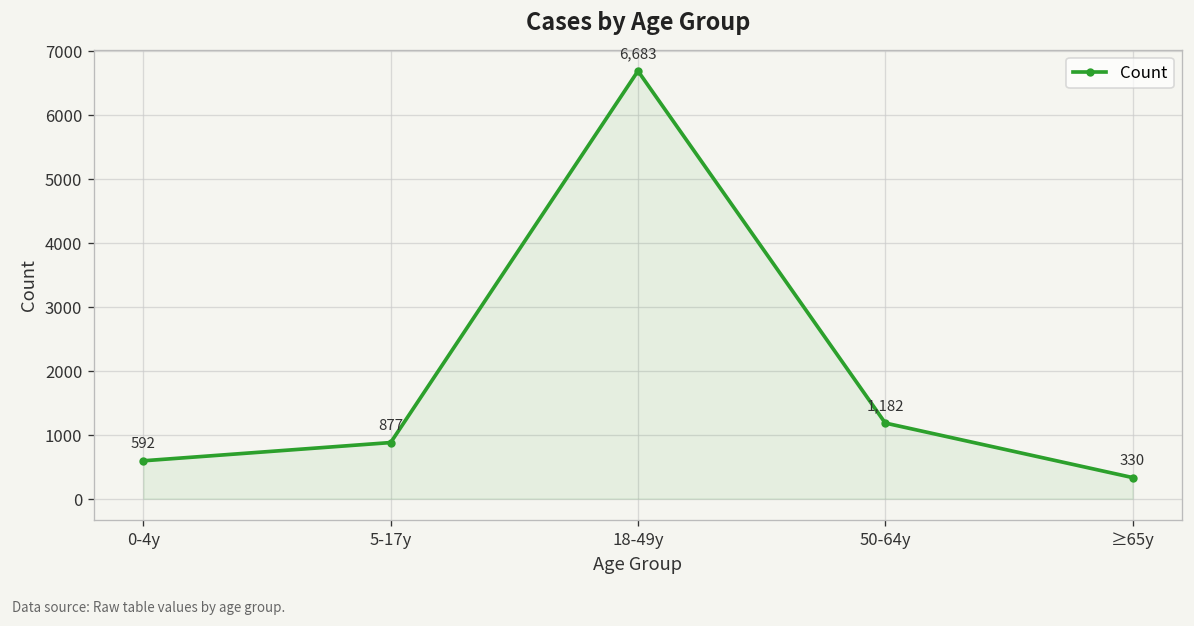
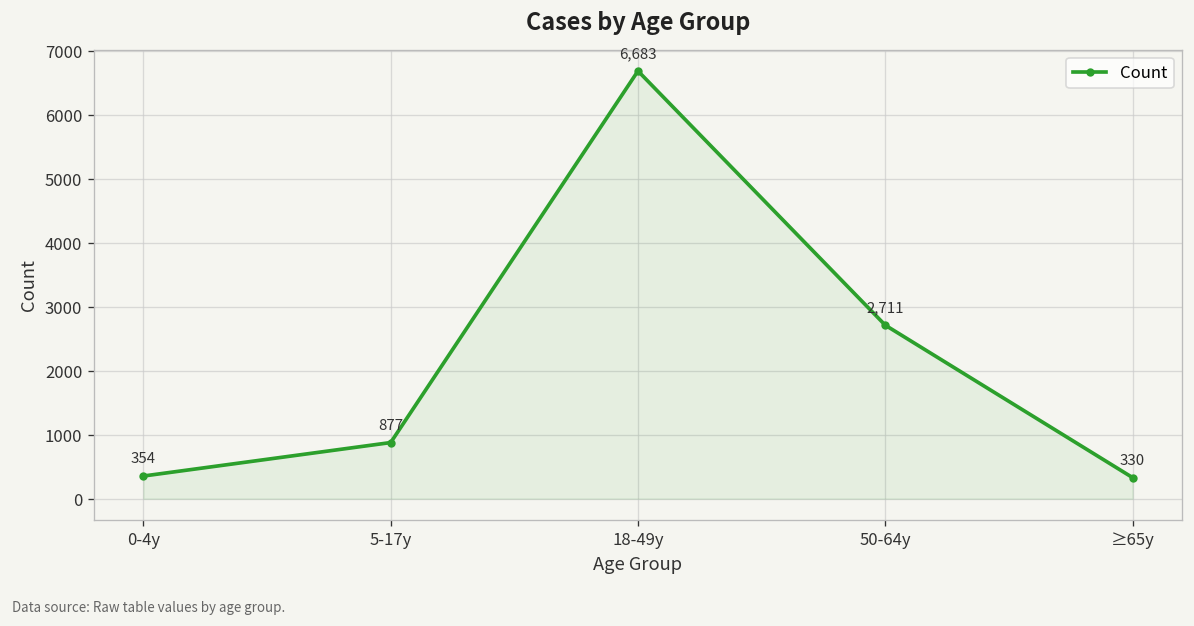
  {
-   "0-4y": "592",
+   "0-4y": "354",
    "5-17y": "877",
    "18-49y": "6,683",
-   "50-64y": "1,182",
+   "50-64y": "2,711",
    "≥65y": "330"
  }
